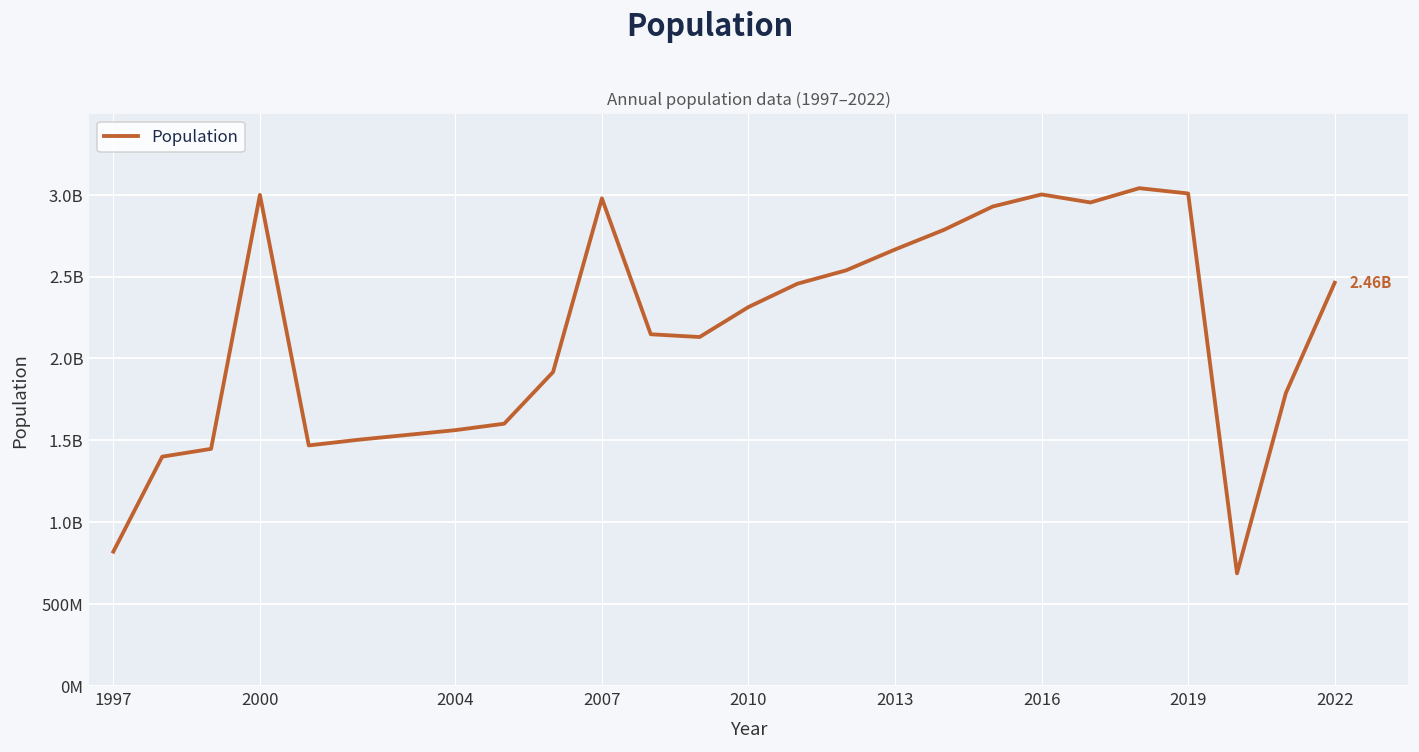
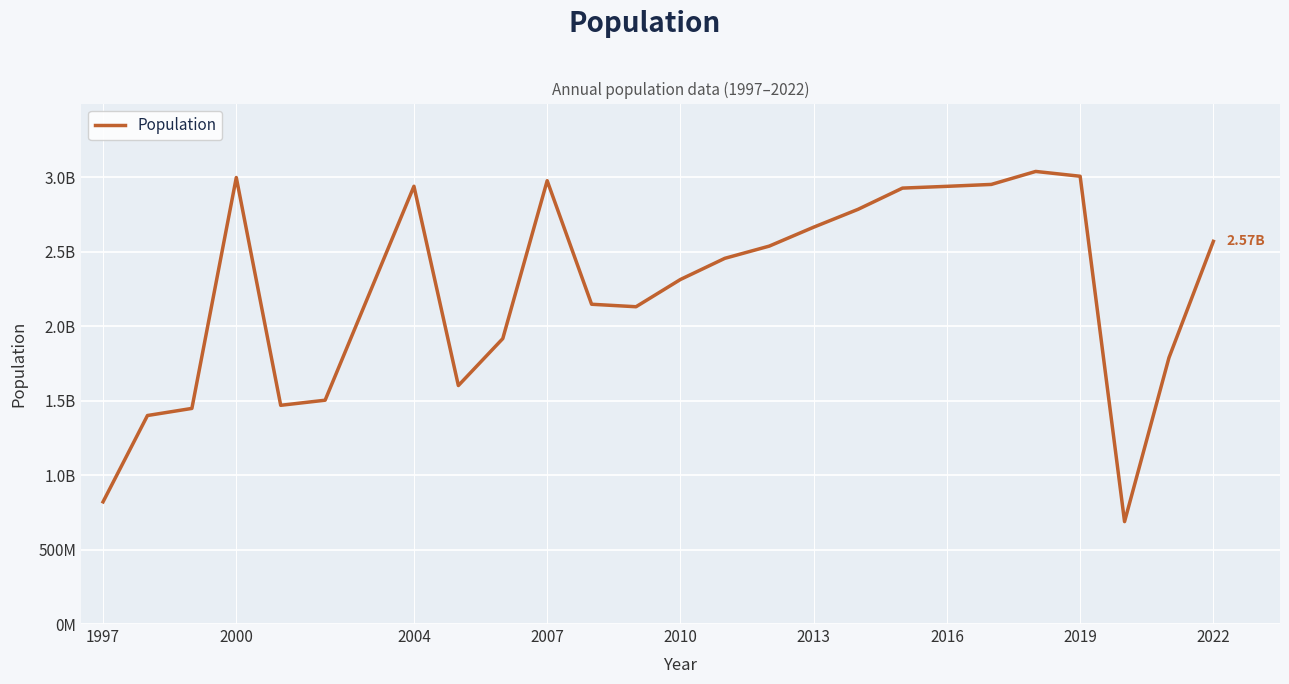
  {
-   "2004": "1560000000",
-   "2016": "3000000000",
-   "2022": "2.46B"
+   "2004": "2940000000",
+   "2016": "2940000000",
+   "2022": "2.57B"
  }
